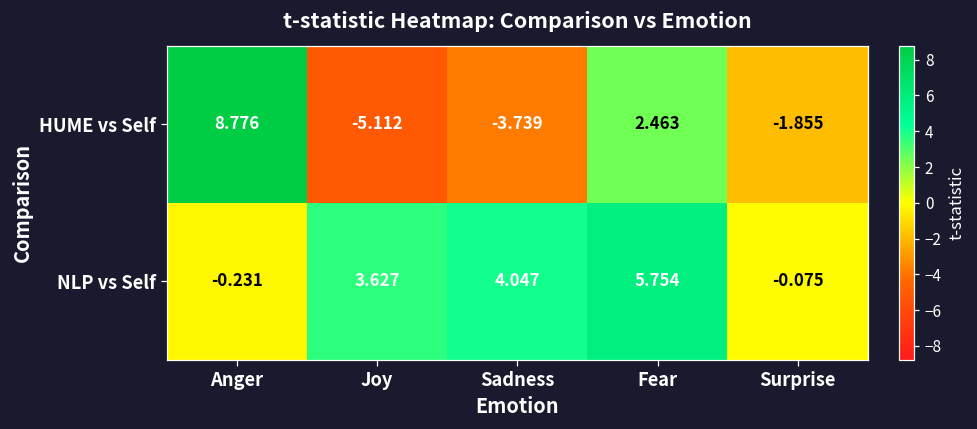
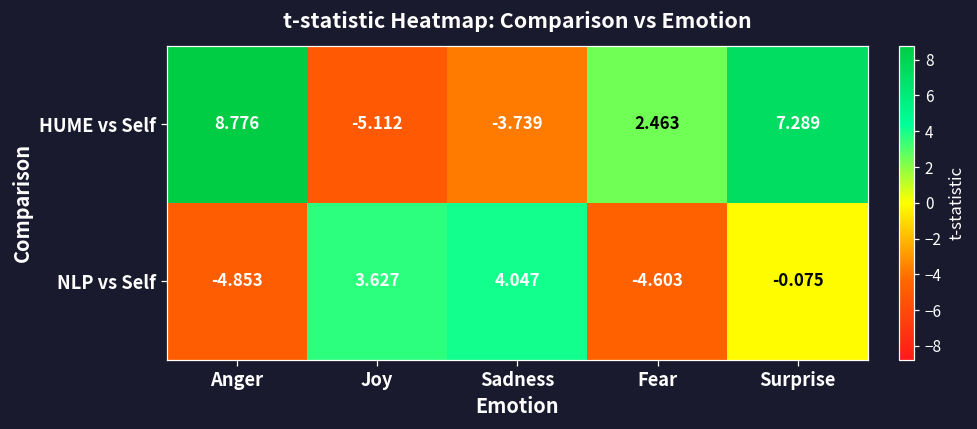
  {
    "HUME vs Self": {
      "Anger": 8.776,
      "Joy": -5.112,
      "Sadness": -3.739,
      "Fear": 2.463,
-     "Surprise": -1.855
+     "Surprise": 7.289
    },
    "NLP vs Self": {
-     "Anger": -0.231,
+     "Anger": -4.853,
      "Joy": 3.627,
      "Sadness": 4.047,
-     "Fear": 5.754,
+     "Fear": -4.603,
      "Surprise": -0.075
    }
  }
